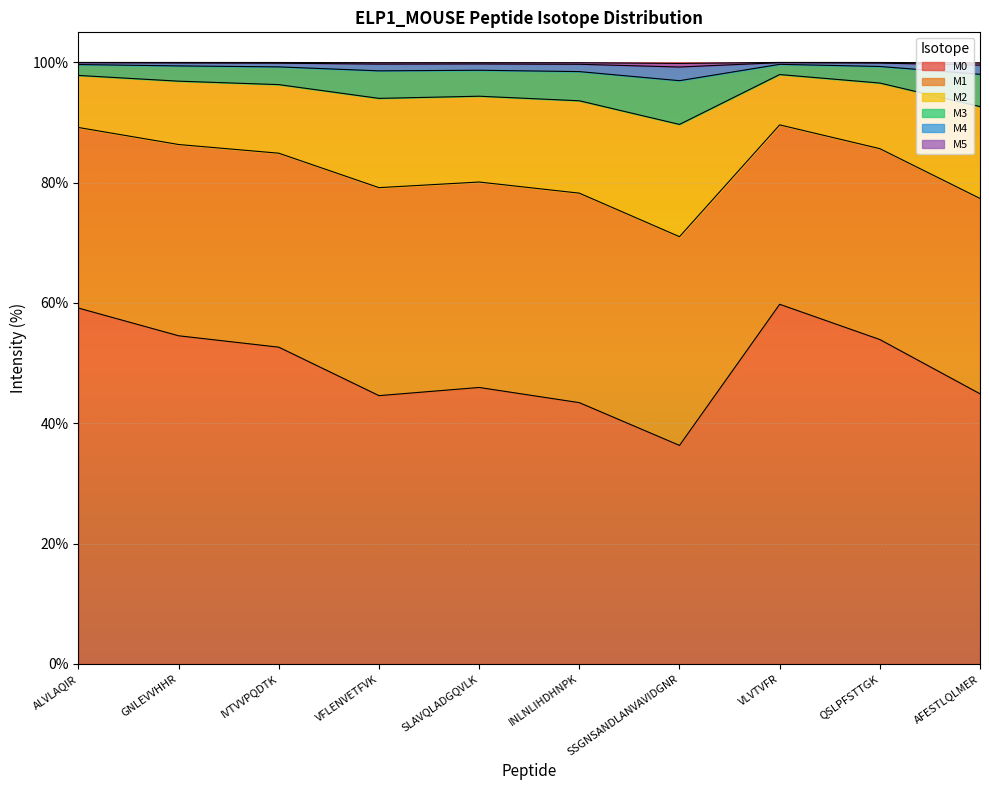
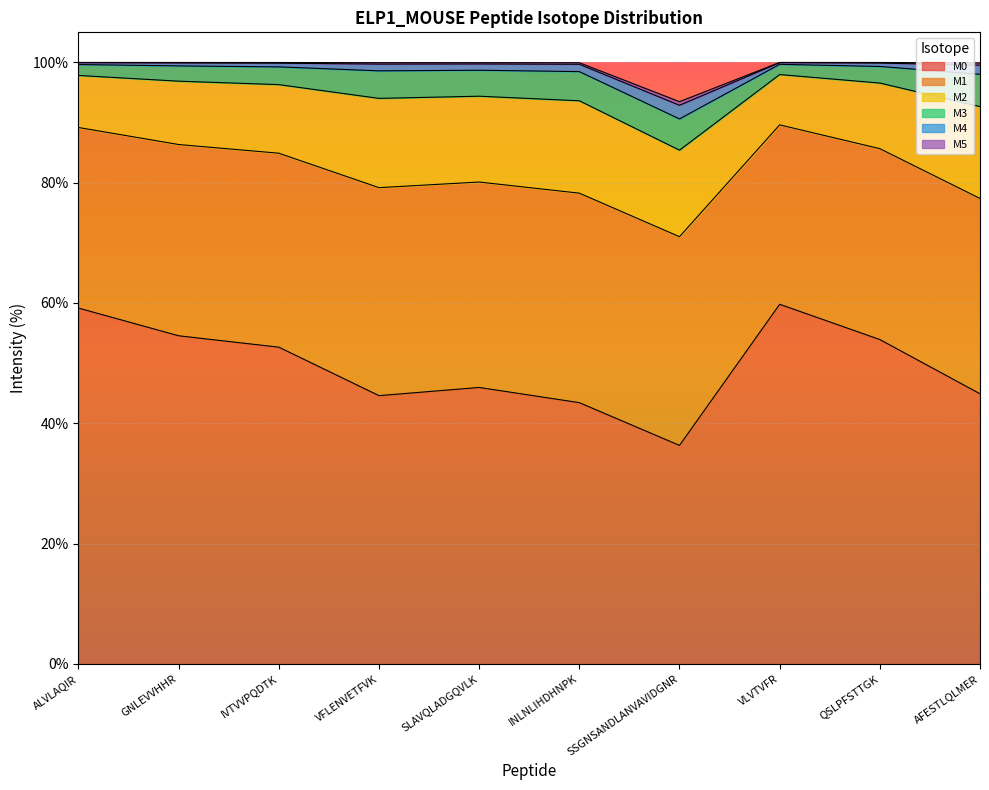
  {
    "M2": {
      "ALVLAQIR": "9%",
      "GNLEVVHHR": "11%",
      "IVTVVPQDTK": "11%",
      "VFLENVETFVK": "15%",
      "SLAVQLADGQVLK": "14%",
      "INLNLIHDHNPK": "15%",
-     "SSGNSANDLANVAVIDGNR": "19%",
+     "SSGNSANDLANVAVIDGNR": "14%",
      "VLVTVFR": "8%",
      "QSLPFSTTGK": "11%",
      "AFESTLQLMER": "15%"
    },
    "M3": {
      "GNLEVVHHR": "3%",
      "IVTVVPQDTK": "3%",
      "VFLENVETFVK": "5%",
      "SLAVQLADGQVLK": "4%",
      "INLNLIHDHNPK": "5%",
-     "SSGNSANDLANVAVIDGNR": "7%",
+     "SSGNSANDLANVAVIDGNR": "5%",
      "QSLPFSTTGK": "3%",
      "AFESTLQLMER": "5%"
    },
    "M4": {
      "SSGNSANDLANVAVIDGNR": "2%"
    },
    "M5": {
      "SSGNSANDLANVAVIDGNR": "1%"
    }
  }
